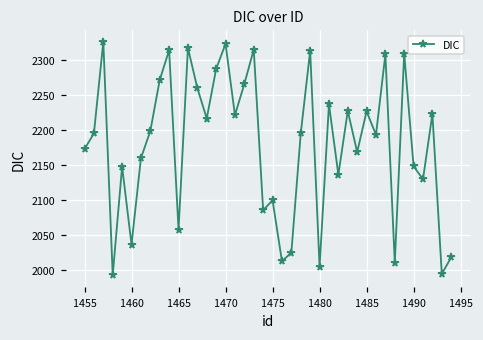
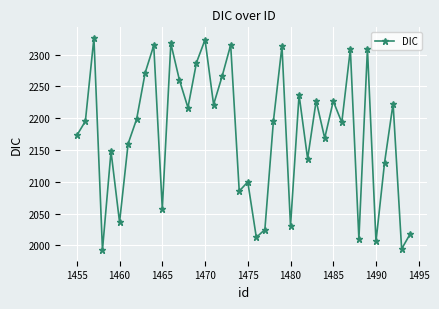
  {
    "1455": 2170,
    "1460": 2040,
    "1465": 2060,
    "1470": 2320,
    "1475": 2100,
-   "1480": 2000,
+   "1480": 2030,
    "1485": 2230,
-   "1490": 2150
+   "1490": 2010
  }
